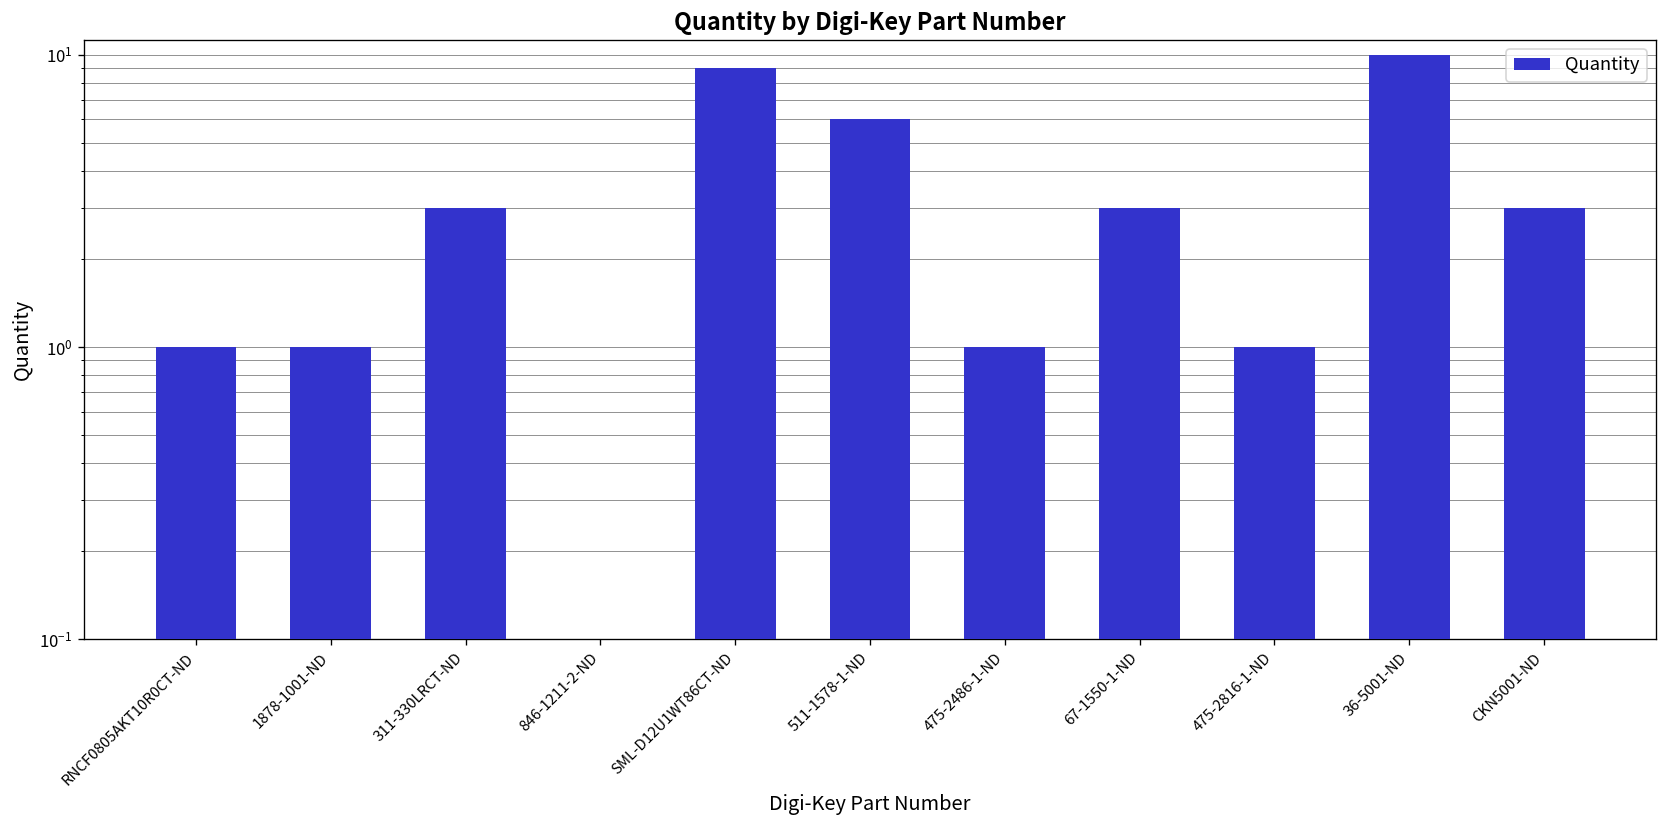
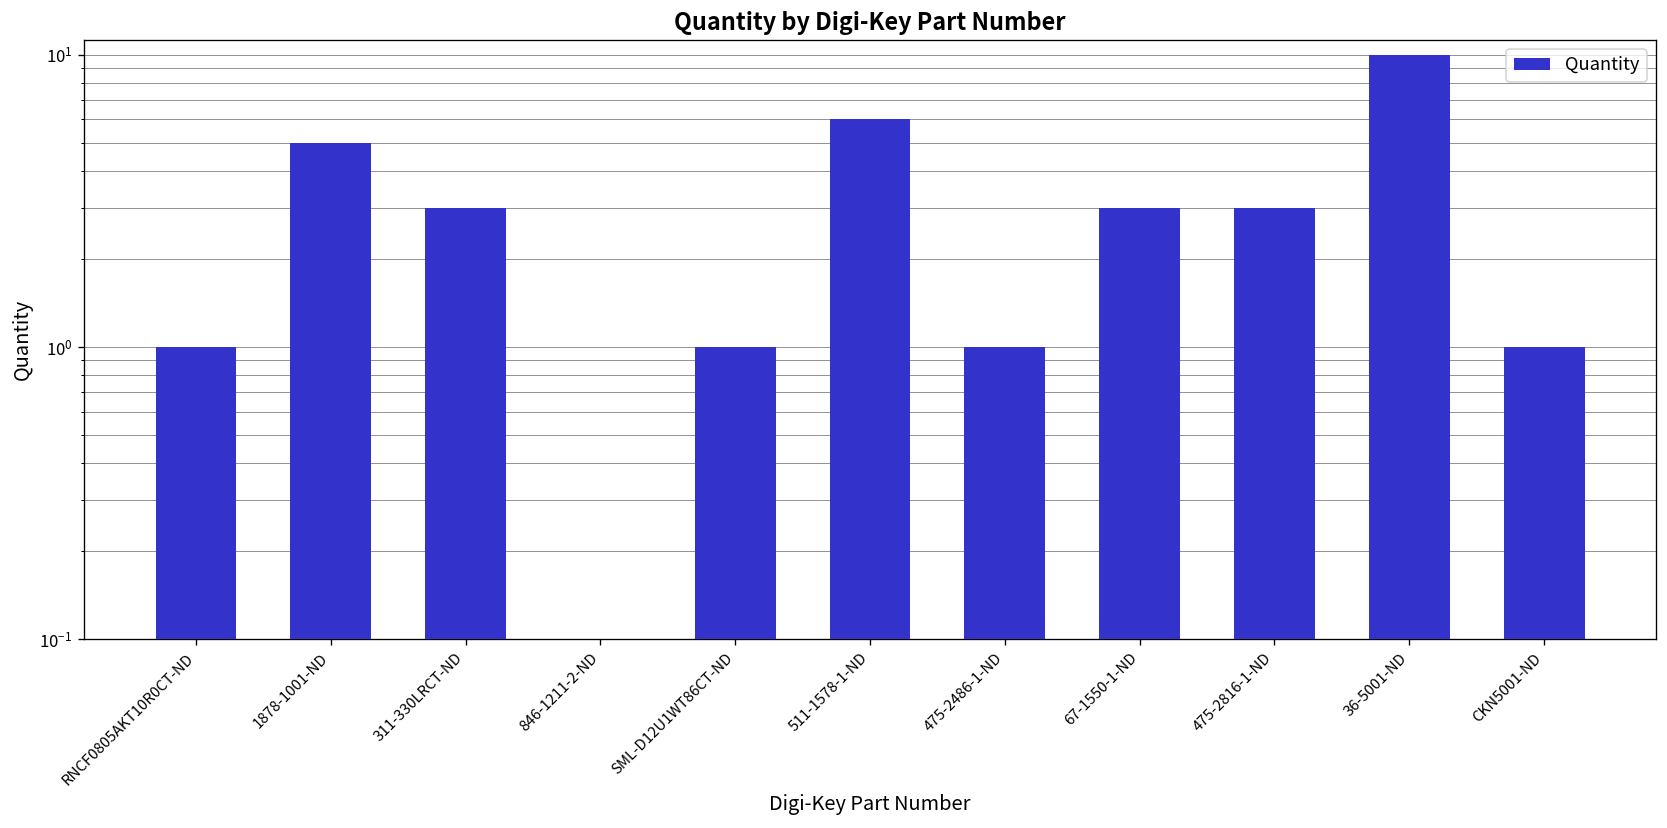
  {
    "RNCF0805AKT10R0CT-ND": 1,
-   "1878-1001-ND": 1,
+   "1878-1001-ND": 5,
    "311-330LRCT-ND": 3,
-   "SML-D12U1WT86CT-ND": 9,
+   "SML-D12U1WT86CT-ND": 1,
    "511-1578-1-ND": 6,
    "475-2486-1-ND": 1,
    "67-1550-1-ND": 3,
-   "475-2816-1-ND": 1,
+   "475-2816-1-ND": 3,
    "36-5001-ND": 10,
-   "CKN5001-ND": 3
+   "CKN5001-ND": 1
  }
